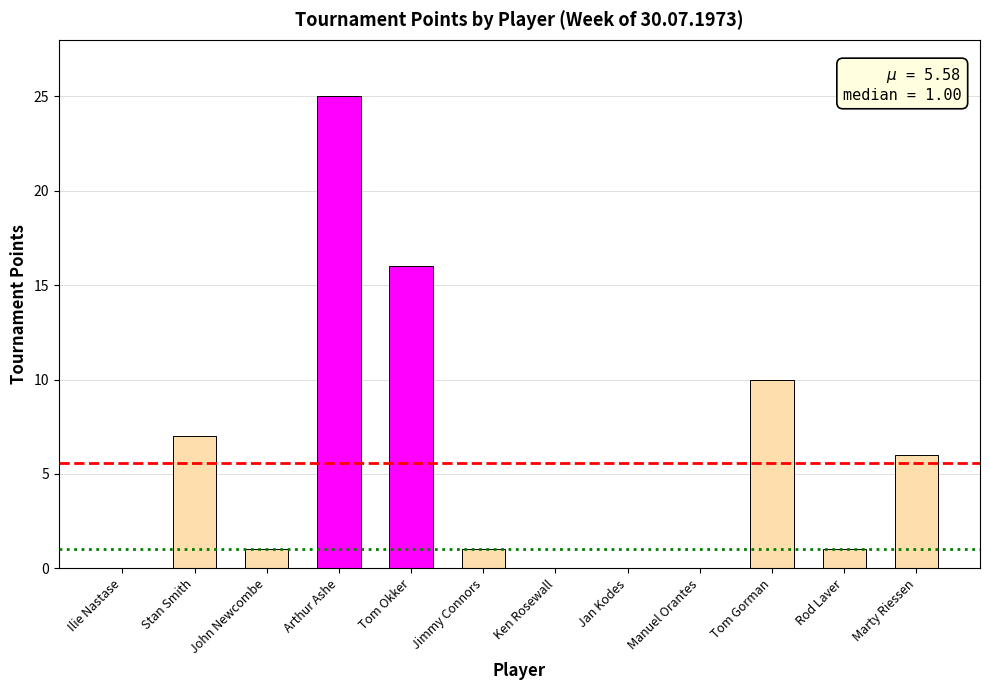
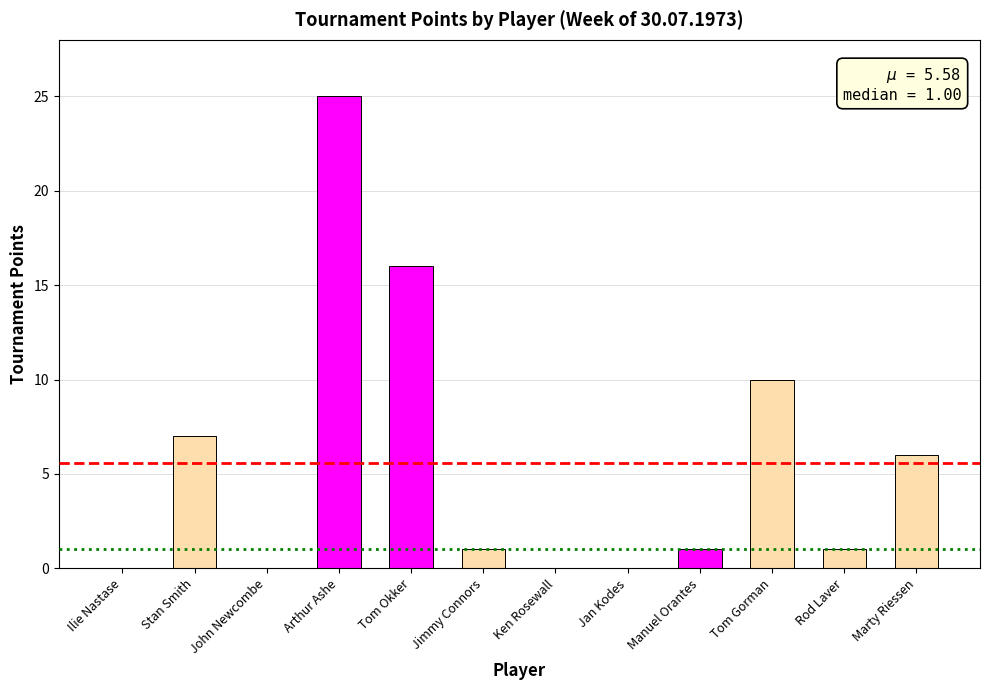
  {
    "Ilie Nastase": 0,
    "Stan Smith": 7,
-   "John Newcombe": 1,
+   "John Newcombe": 0,
    "Arthur Ashe": 25,
    "Tom Okker": 16,
    "Jimmy Connors": 1,
    "Ken Rosewall": 0,
    "Jan Kodes": 0,
-   "Manuel Orantes": 0,
+   "Manuel Orantes": 1,
    "Tom Gorman": 10,
    "Rod Laver": 1,
    "Marty Riessen": 6
  }
